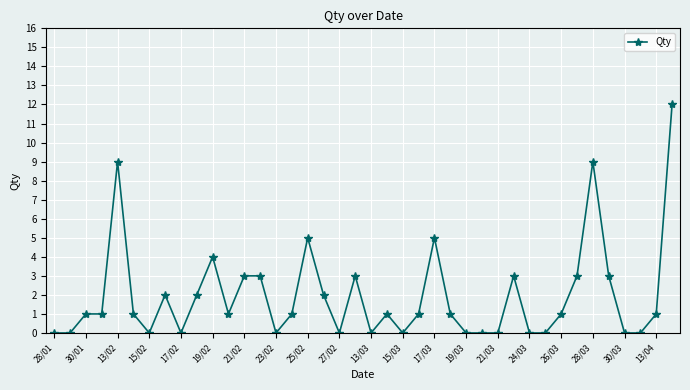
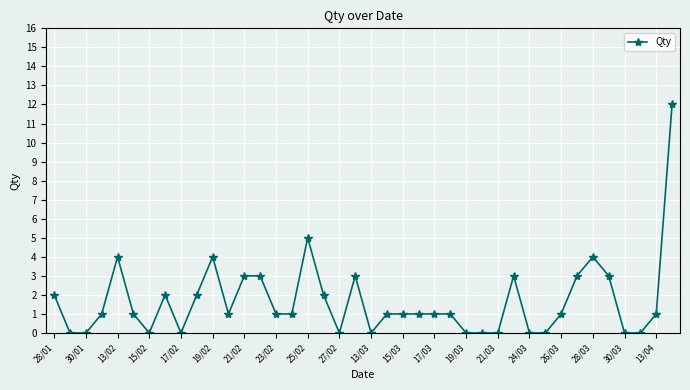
  {
-   "28/01": 0,
-   "30/01": 1,
-   "13/02": 9,
+   "28/01": 2,
+   "30/01": 0,
+   "13/02": 4,
    "15/02": 0,
    "17/02": 0,
    "19/02": 4,
    "21/02": 3,
-   "23/02": 0,
+   "23/02": 1,
    "25/02": 5,
    "27/02": 0,
    "13/03": 0,
-   "15/03": 0,
-   "17/03": 5,
+   "15/03": 1,
+   "17/03": 1,
    "19/03": 0,
    "21/03": 0,
    "24/03": 0,
    "26/03": 1,
-   "28/03": 9,
+   "28/03": 4,
    "30/03": 0,
    "13/04": 1
  }
